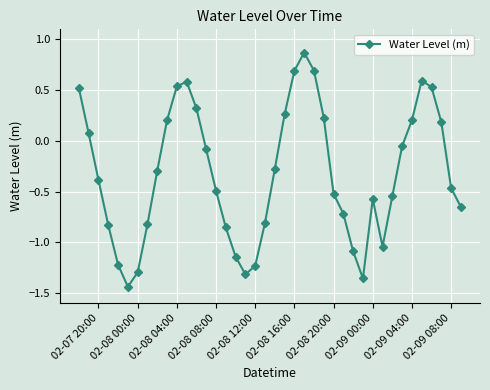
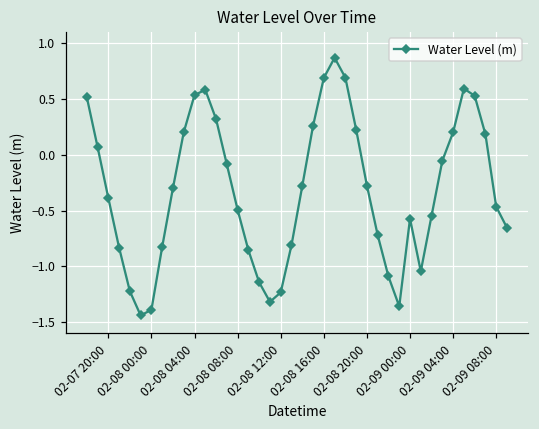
  {
    "02-07 20:00": -0.39,
-   "02-08 00:00": -1.30,
+   "02-08 00:00": -1.39,
    "02-08 04:00": 0.54,
    "02-08 08:00": -0.49,
    "02-08 12:00": -1.23,
    "02-08 16:00": 0.69,
-   "02-08 20:00": -0.52,
+   "02-08 20:00": -0.27,
    "02-09 00:00": -0.57,
    "02-09 04:00": 0.20,
    "02-09 08:00": -0.46
  }
